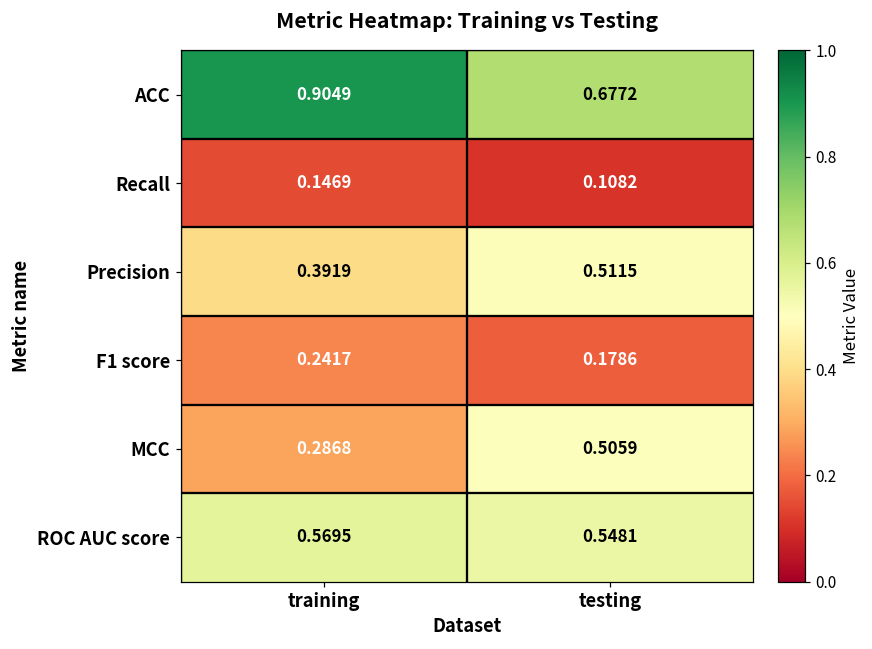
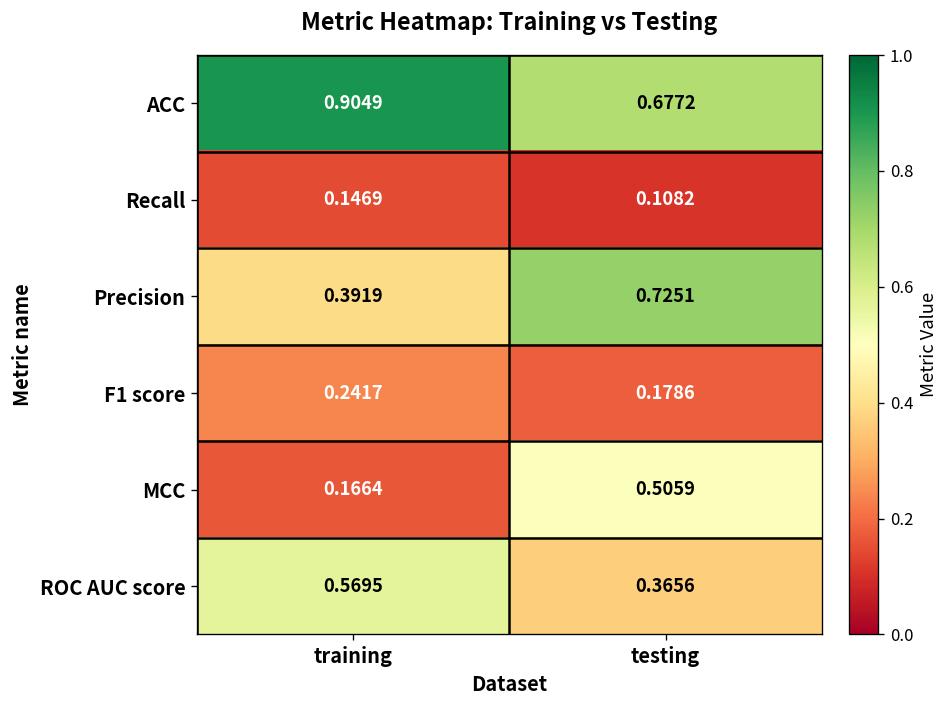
  {
    "ACC": {
      "training": 0.9049,
      "testing": 0.6772
    },
    "Recall": {
      "training": 0.1469,
      "testing": 0.1082
    },
    "Precision": {
      "training": 0.3919,
-     "testing": 0.5115
+     "testing": 0.7251
    },
    "F1 score": {
      "training": 0.2417,
      "testing": 0.1786
    },
    "MCC": {
-     "training": 0.2868,
+     "training": 0.1664,
      "testing": 0.5059
    },
    "ROC AUC score": {
      "training": 0.5695,
-     "testing": 0.5481
+     "testing": 0.3656
    }
  }
